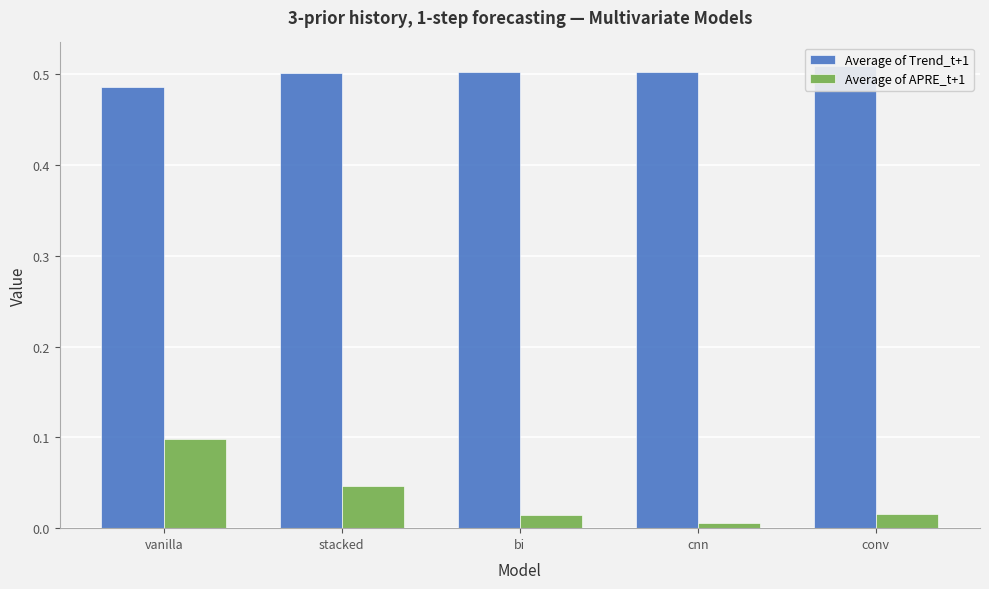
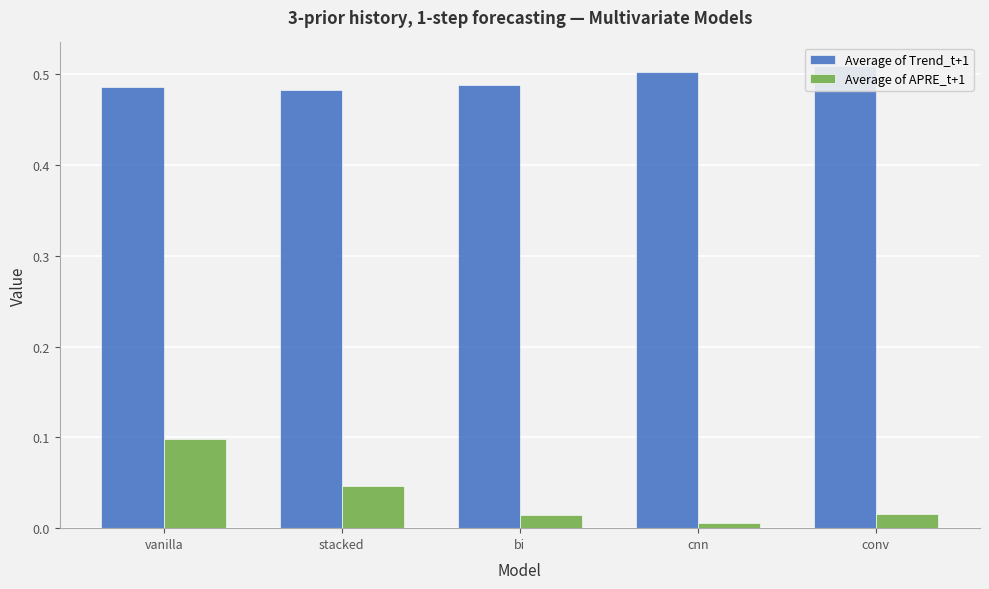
  {
    "Average of Trend_t+1": {
      "vanilla": 0.49,
-     "stacked": 0.50,
-     "bi": 0.50,
+     "stacked": 0.48,
+     "bi": 0.49,
      "cnn": 0.50
    },
    "Average of APRE_t+1": {
      "vanilla": 0.10,
      "stacked": 0.05,
      "bi": 0.02,
      "cnn": 0.01,
      "conv": 0.02
    }
  }
